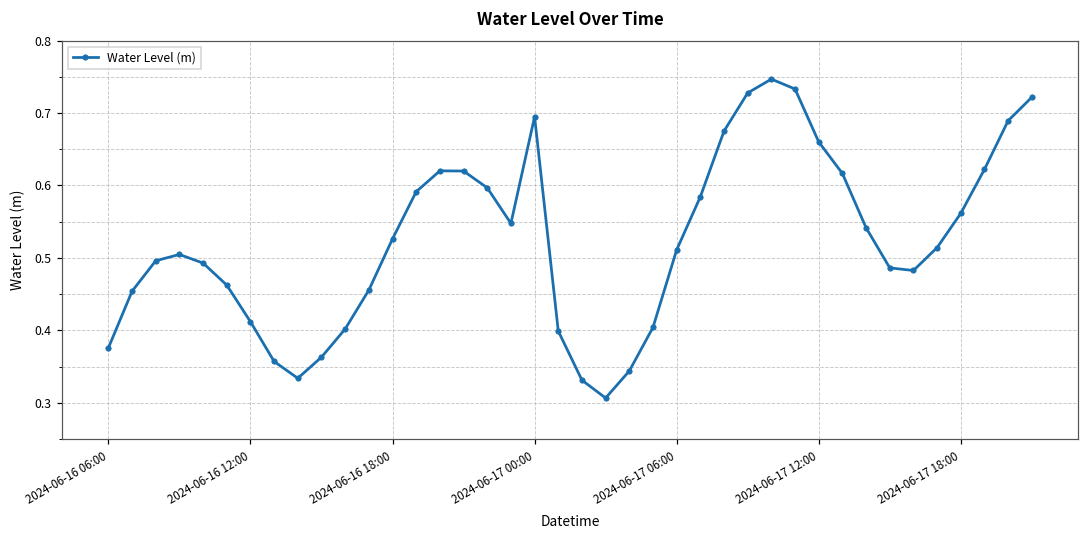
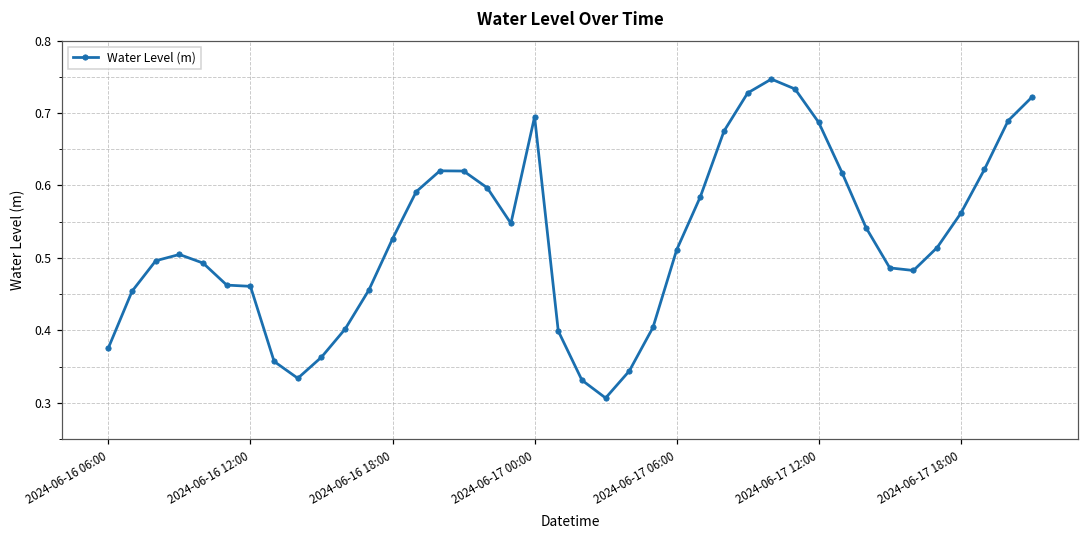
  {
    "2024-06-16 06:00": 0.38,
-   "2024-06-16 12:00": 0.41,
+   "2024-06-16 12:00": 0.46,
    "2024-06-16 18:00": 0.53,
    "2024-06-17 00:00": 0.69,
    "2024-06-17 06:00": 0.51,
-   "2024-06-17 12:00": 0.66,
+   "2024-06-17 12:00": 0.69,
    "2024-06-17 18:00": 0.56
  }
